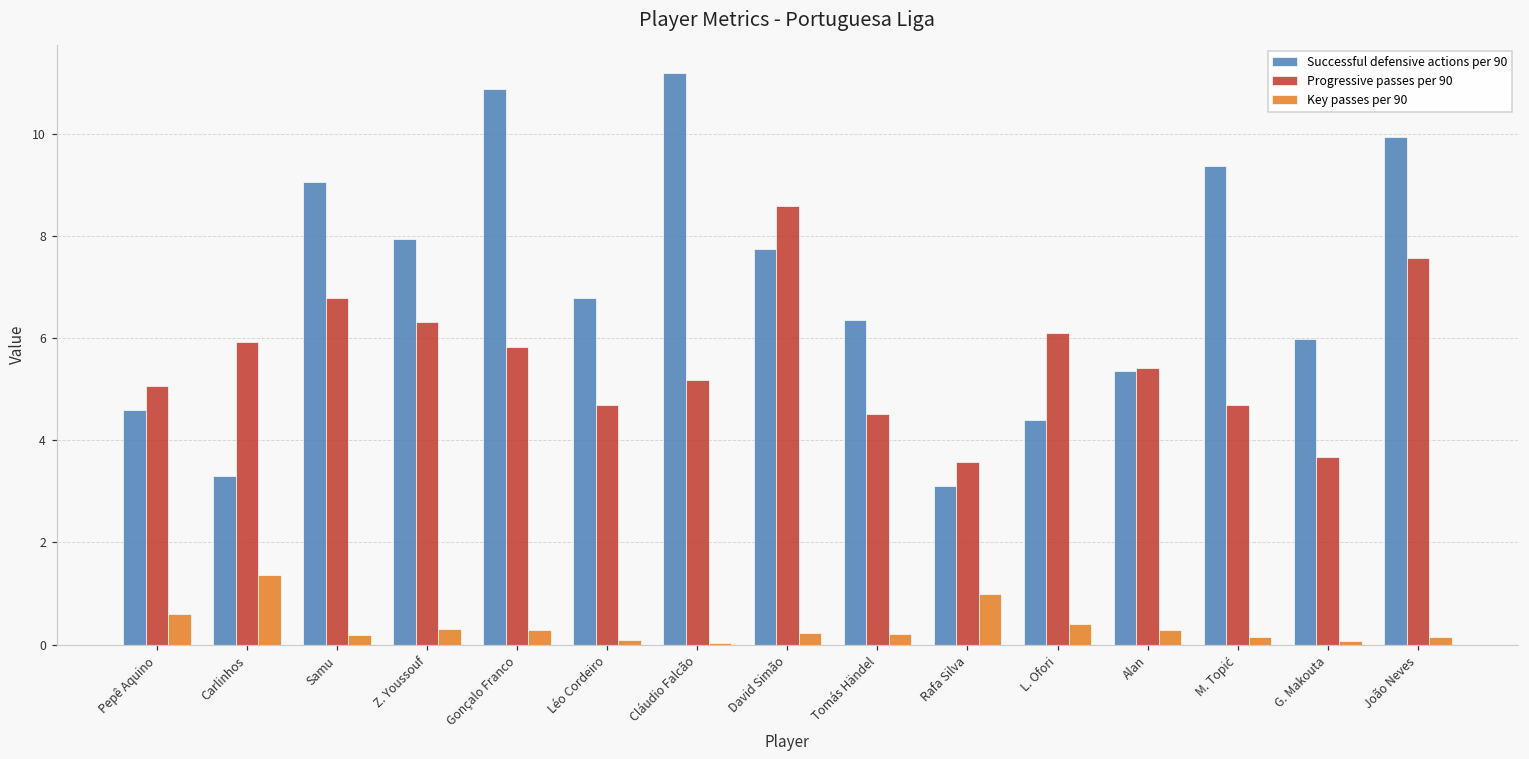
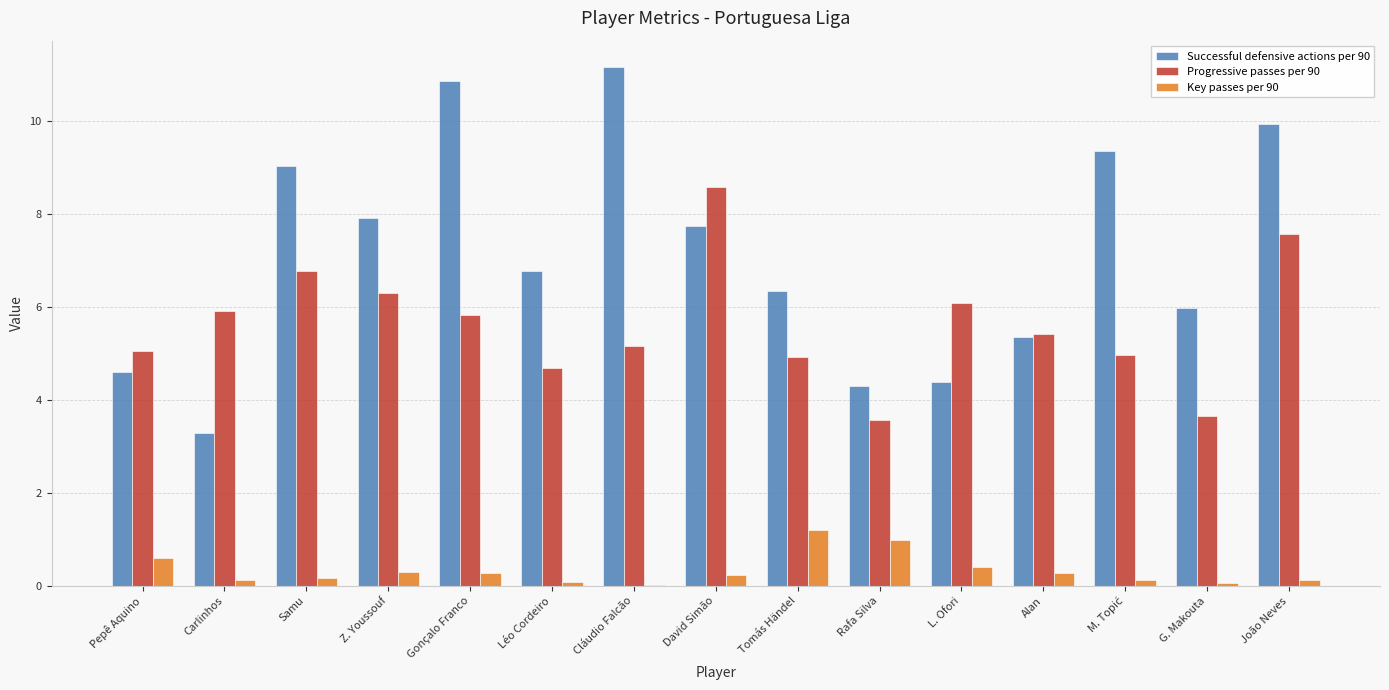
  {
    "Successful defensive actions per 90": {
      "Pepê Aquino": 4.6,
      "Carlinhos": 3.3,
      "Samu": 9.1,
      "Z. Youssouf": 7.9,
      "Gonçalo Franco": 10.9,
      "Léo Cordeiro": 6.8,
      "Cláudio Falcão": 11.2,
      "David Simão": 7.8,
      "Tomás Händel": 6.4,
-     "Rafa Silva": 3.1,
+     "Rafa Silva": 4.3,
      "L. Ofori": 4.4,
      "Alan": 5.4,
      "M. Topić": 9.4,
      "G. Makouta": 6.0,
      "João Neves": 9.9
    },
    "Progressive passes per 90": {
      "Pepê Aquino": 5.1,
      "Carlinhos": 5.9,
      "Samu": 6.8,
      "Z. Youssouf": 6.3,
      "Gonçalo Franco": 5.8,
      "Léo Cordeiro": 4.7,
      "Cláudio Falcão": 5.2,
      "David Simão": 8.6,
-     "Tomás Händel": 4.5,
+     "Tomás Händel": 4.9,
      "Rafa Silva": 3.6,
      "L. Ofori": 6.1,
      "Alan": 5.4,
-     "M. Topić": 4.7,
+     "M. Topić": 5.0,
      "G. Makouta": 3.7,
      "João Neves": 7.6
    },
    "Key passes per 90": {
      "Pepê Aquino": 0.6,
-     "Carlinhos": 1.4,
+     "Carlinhos": 0.1,
      "Samu": 0.2,
      "Z. Youssouf": 0.3,
      "Gonçalo Franco": 0.3,
      "Léo Cordeiro": 0.1,
      "David Simão": 0.2,
-     "Tomás Händel": 0.2,
+     "Tomás Händel": 1.2,
      "Rafa Silva": 1.0,
      "L. Ofori": 0.4,
      "Alan": 0.3,
      "M. Topić": 0.1,
      "G. Makouta": 0.1,
      "João Neves": 0.1
    }
  }
